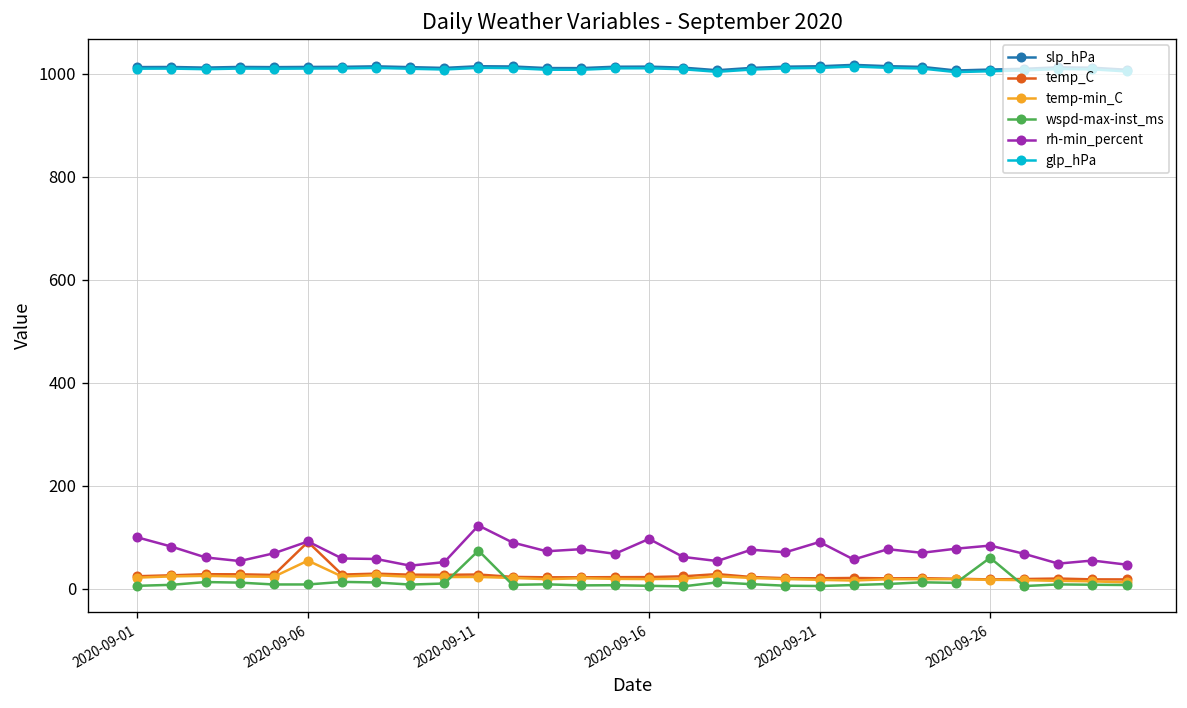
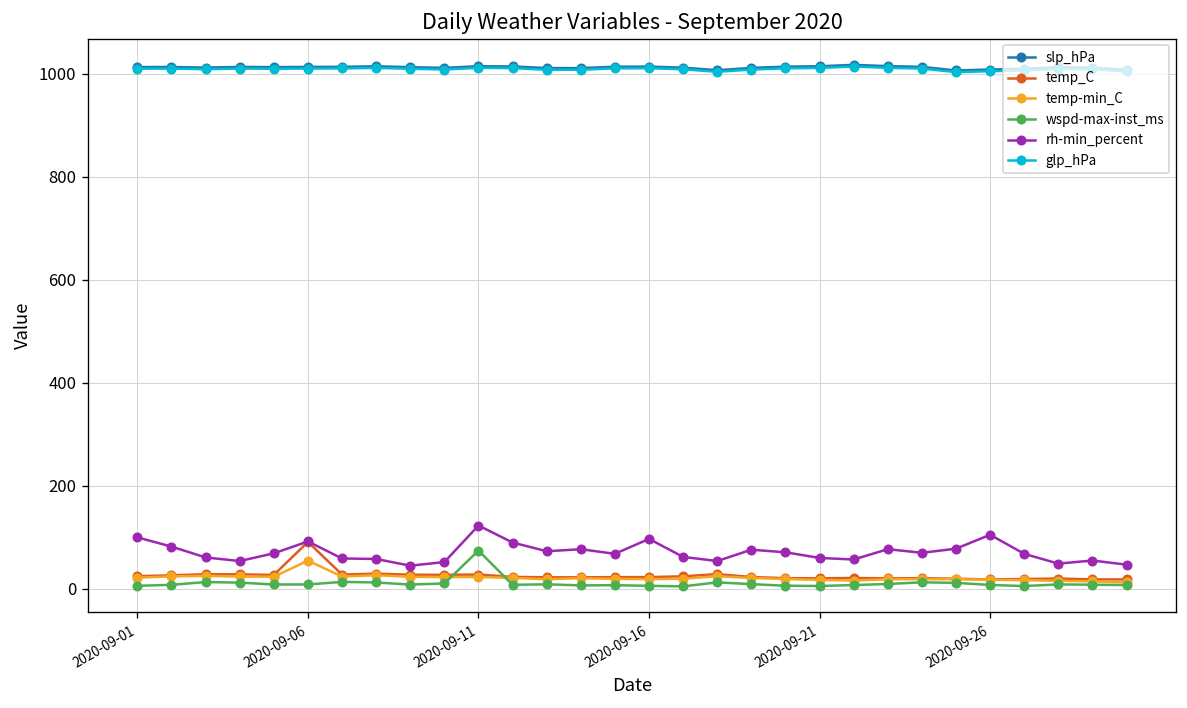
  {
    "temp-min_C": {
      "2020-09-06": 50
    },
    "wspd-max-inst_ms": {
      "2020-09-01": 10,
      "2020-09-06": 10,
      "2020-09-11": 70,
      "2020-09-16": 10,
      "2020-09-21": 10,
-     "2020-09-26": 60
+     "2020-09-26": 10
    },
    "rh-min_percent": {
      "2020-09-01": 100,
      "2020-09-11": 120,
      "2020-09-16": 100,
-     "2020-09-21": 90,
-     "2020-09-26": 80
+     "2020-09-21": 60,
+     "2020-09-26": 110
    }
  }
